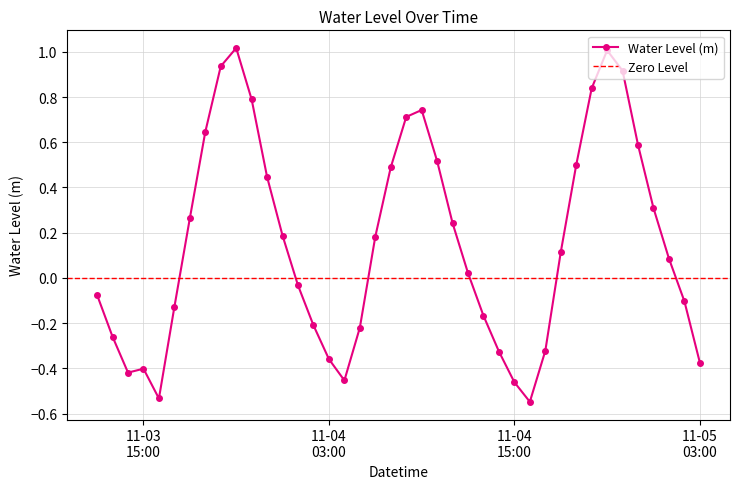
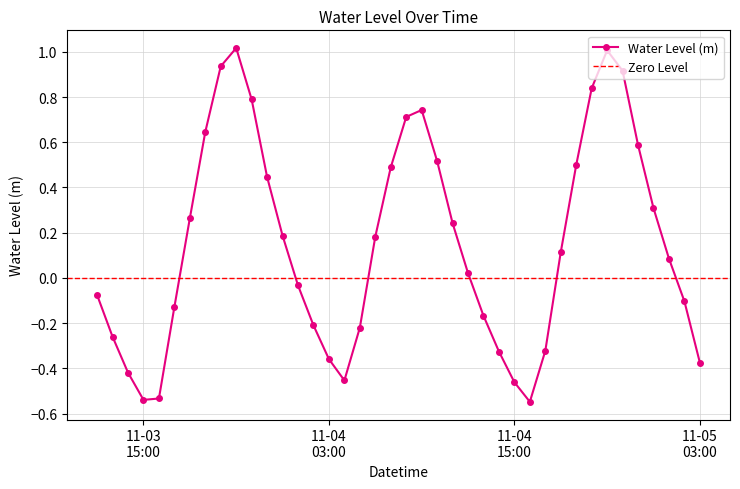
  {
-   "11-03 15:00": -0.40,
+   "11-03 15:00": -0.54,
    "11-04 03:00": -0.36,
    "11-04 15:00": -0.46,
    "11-05 03:00": -0.37
  }
